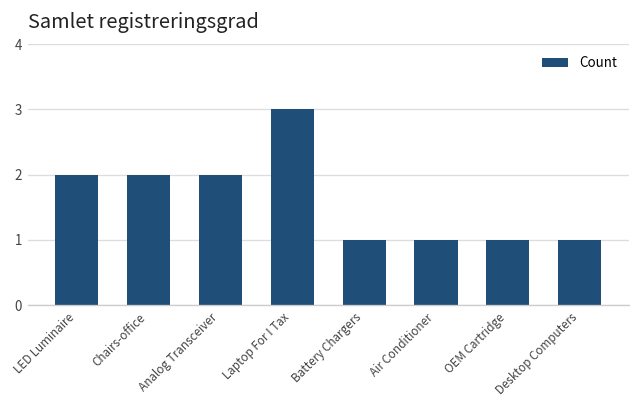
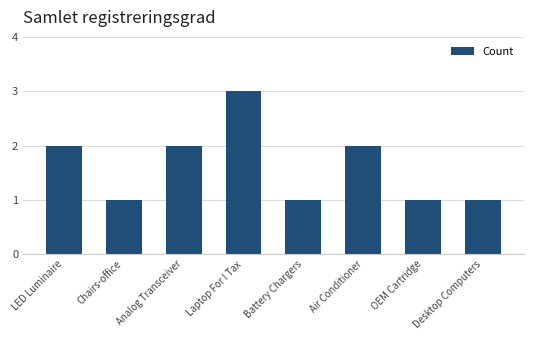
  {
    "LED Luminaire": 2,
-   "Chairs-office": 2,
+   "Chairs-office": 1,
    "Analog Transceiver": 2,
    "Laptop For I Tax": 3,
    "Battery Chargers": 1,
-   "Air Conditioner": 1,
+   "Air Conditioner": 2,
    "OEM Cartridge": 1,
    "Desktop Computers": 1
  }
